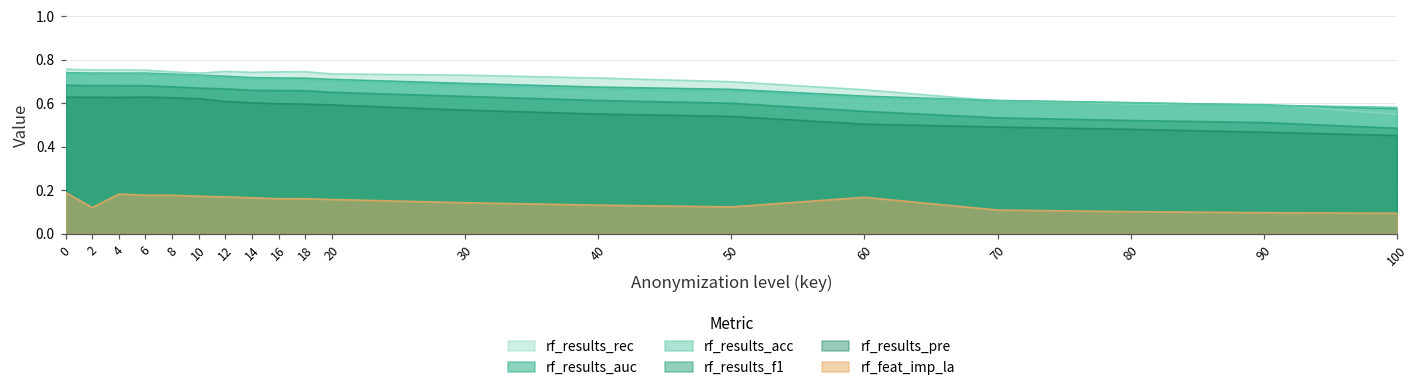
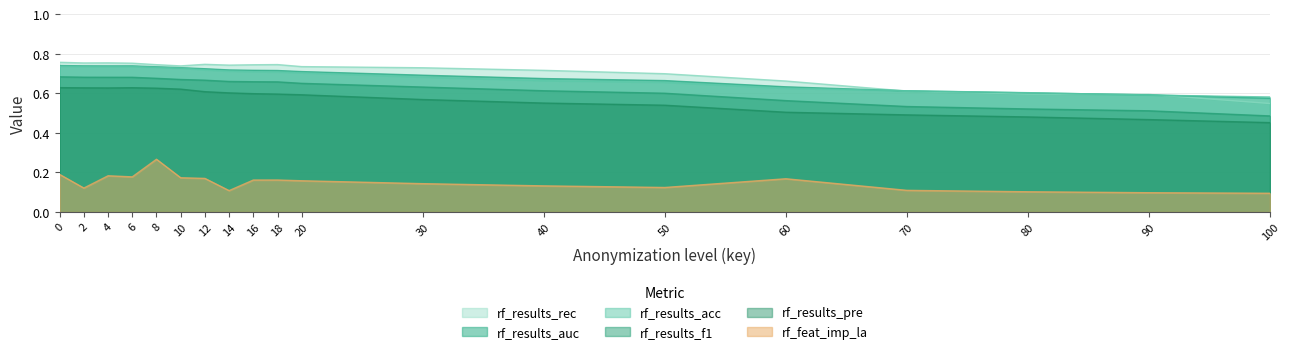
  {
    "rf_feat_imp_la": {
      "0": 0.19,
      "2": 0.12,
      "4": 0.18,
      "6": 0.18,
-     "8": 0.18,
+     "8": 0.27,
      "10": 0.17,
      "12": 0.17,
-     "14": 0.17,
+     "14": 0.11,
      "16": 0.16,
      "18": 0.16,
      "20": 0.16,
      "30": 0.14,
      "40": 0.13,
      "50": 0.12,
      "60": 0.17,
      "70": 0.11,
      "80": 0.10,
      "90": 0.10,
      "100": 0.09
    }
  }
